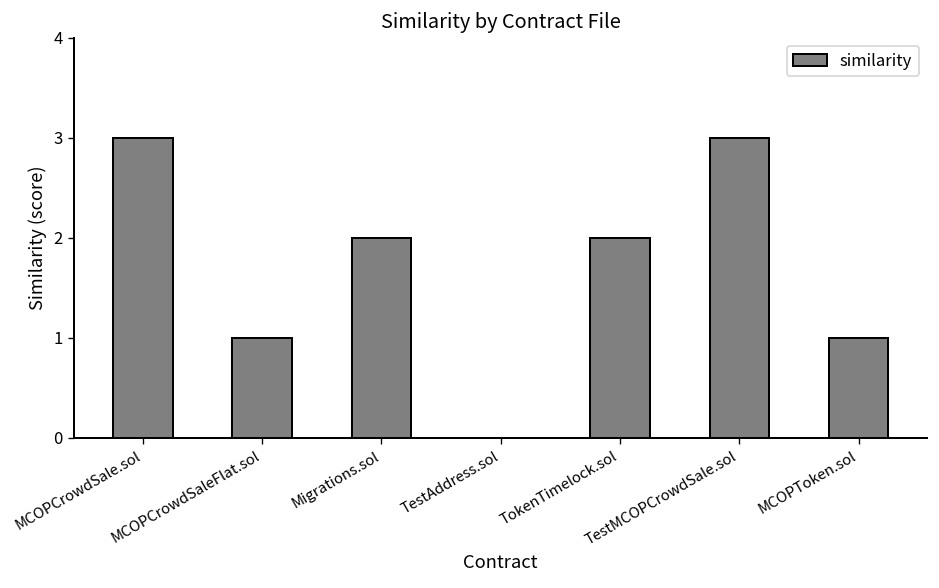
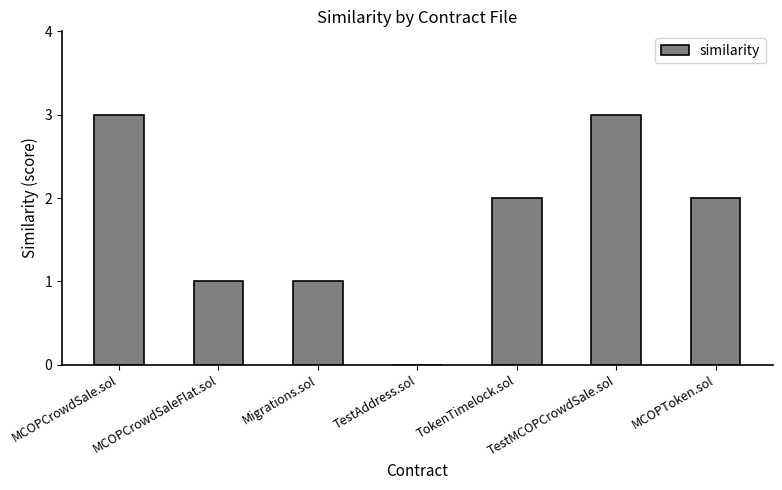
  {
    "MCOPCrowdSale.sol": 3,
    "MCOPCrowdSaleFlat.sol": 1,
-   "Migrations.sol": 2,
+   "Migrations.sol": 1,
    "TestAddress.sol": 0,
    "TokenTimelock.sol": 2,
    "TestMCOPCrowdSale.sol": 3,
-   "MCOPToken.sol": 1
+   "MCOPToken.sol": 2
  }
